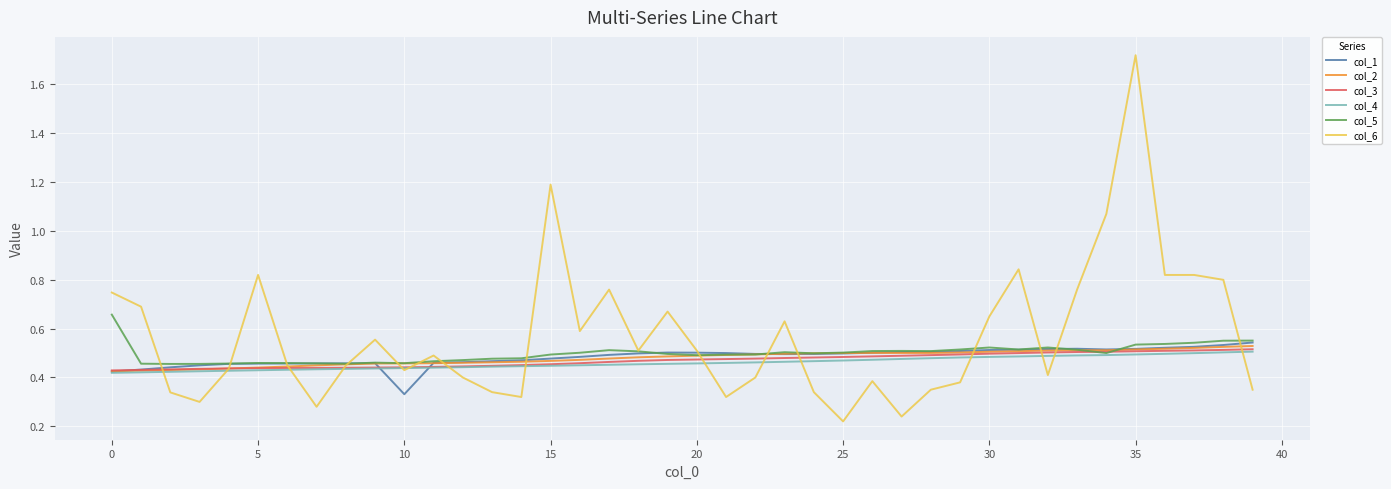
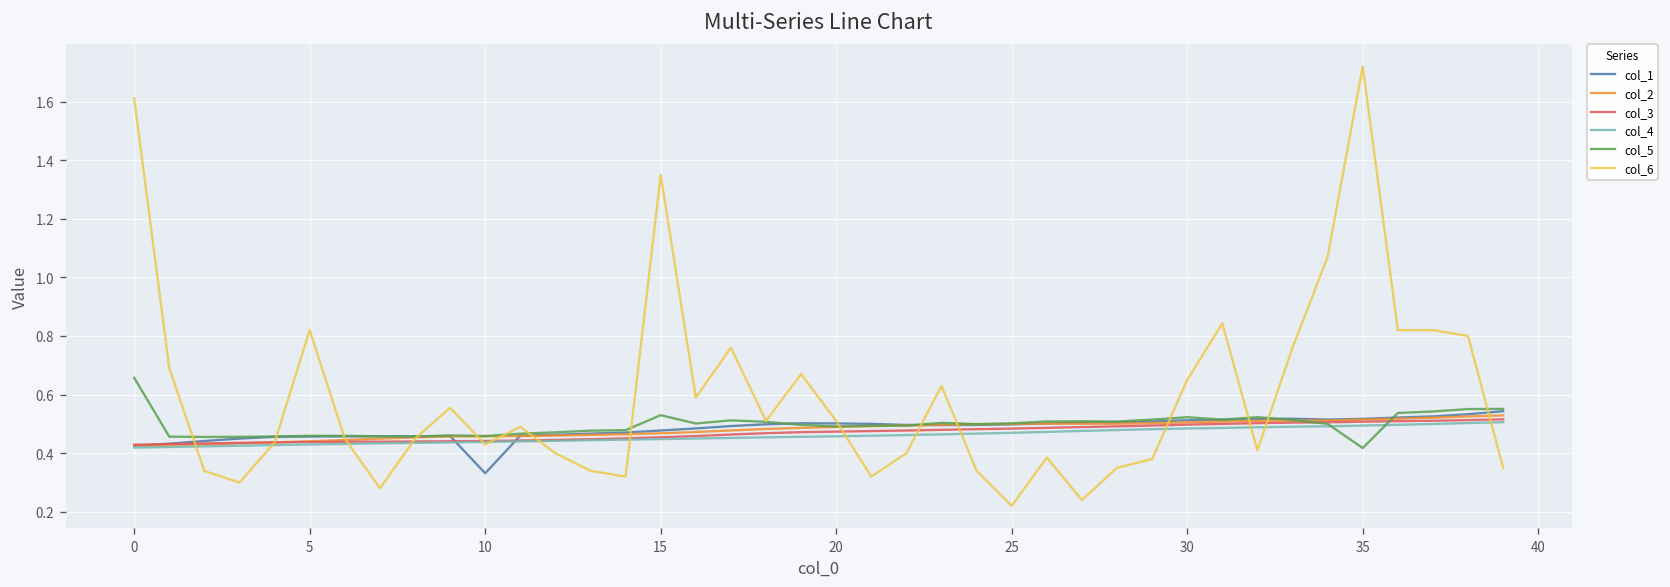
  {
    "col_1": {
      "10": 0.33
    },
    "col_3": {
      "20": 0.47,
      "25": 0.48
    },
    "col_4": {
      "20": 0.46,
      "25": 0.47,
      "30": 0.48,
      "35": 0.49
    },
    "col_5": {
      "0": 0.66,
-     "15": 0.49,
-     "35": 0.53
+     "15": 0.53,
+     "35": 0.42
    },
    "col_6": {
-     "0": 0.75,
+     "0": 1.61,
      "5": 0.82,
-     "15": 1.19,
+     "15": 1.35,
      "25": 0.22,
      "30": 0.65,
      "35": 1.72
    }
  }
